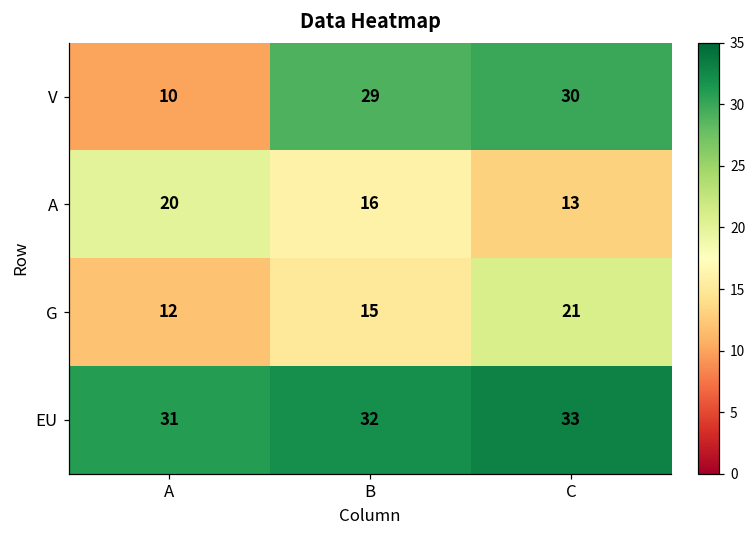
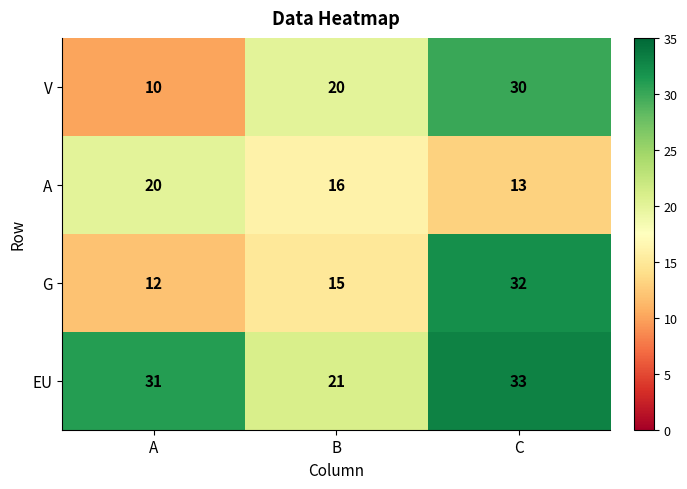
  {
    "V": {
      "A": 10,
-     "B": 29,
+     "B": 20,
      "C": 30
    },
    "A": {
      "A": 20,
      "B": 16,
      "C": 13
    },
    "G": {
      "A": 12,
      "B": 15,
-     "C": 21
+     "C": 32
    },
    "EU": {
      "A": 31,
-     "B": 32,
+     "B": 21,
      "C": 33
    }
  }
